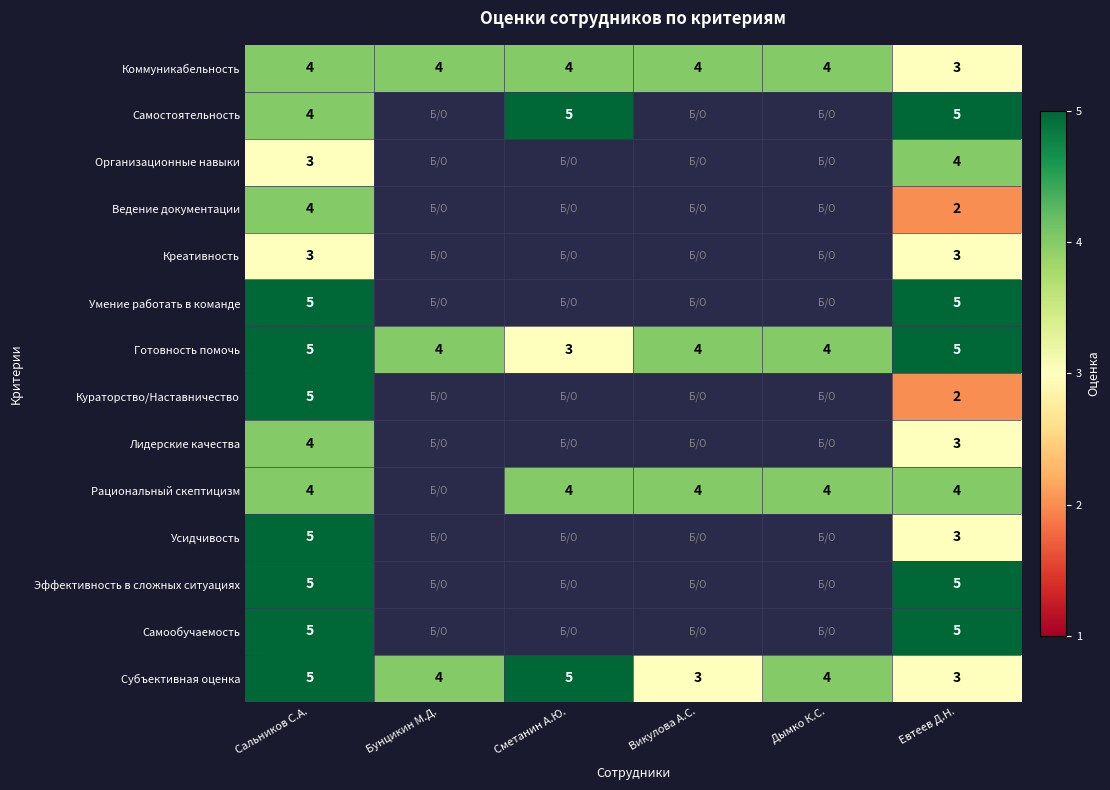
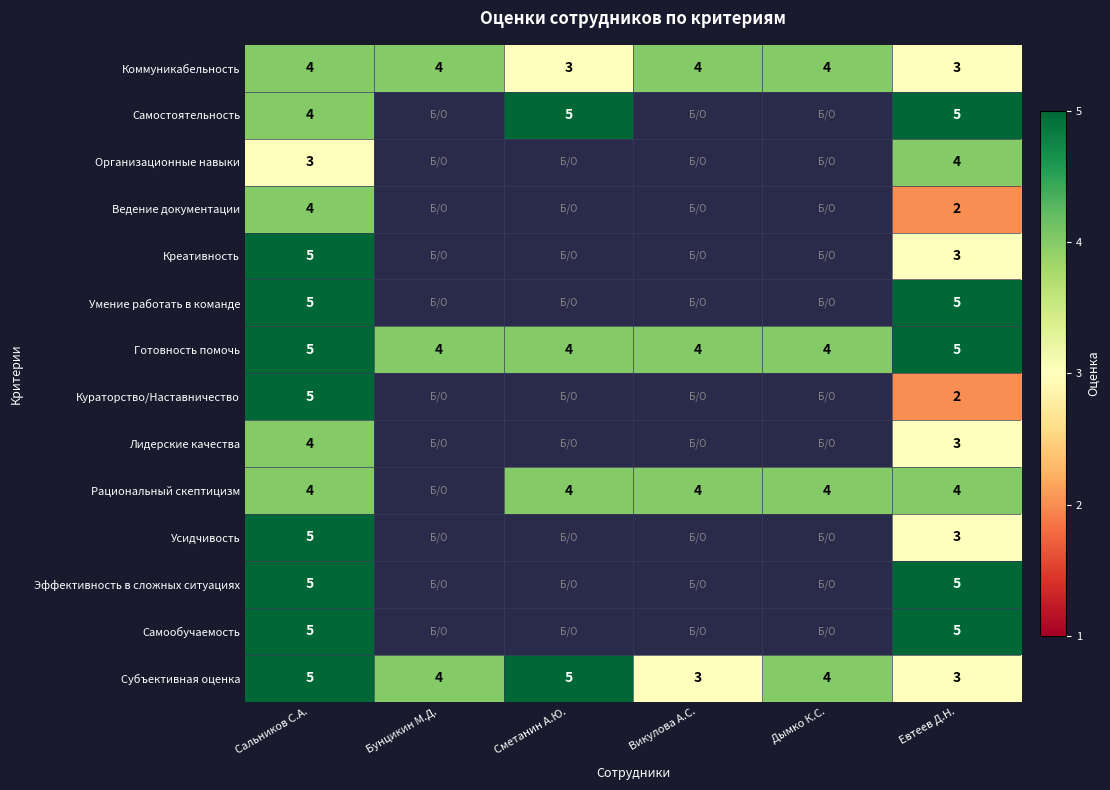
  {
    "Коммуникабельность": {
      "Сальников С.А.": 4,
      "Бунцикин М.Д.": 4,
-     "Сметанин А.Ю.": 4,
+     "Сметанин А.Ю.": 3,
      "Викулова А.С.": 4,
      "Дымко К.С.": 4,
      "Евтеев Д.Н.": 3
    },
    "Самостоятельность": {
      "Сальников С.А.": 4,
      "Сметанин А.Ю.": 5,
      "Евтеев Д.Н.": 5
    },
    "Организационные навыки": {
      "Сальников С.А.": 3,
      "Евтеев Д.Н.": 4
    },
    "Ведение документации": {
      "Сальников С.А.": 4,
      "Евтеев Д.Н.": 2
    },
    "Креативность": {
-     "Сальников С.А.": 3,
+     "Сальников С.А.": 5,
      "Евтеев Д.Н.": 3
    },
    "Умение работать в команде": {
      "Сальников С.А.": 5,
      "Евтеев Д.Н.": 5
    },
    "Готовность помочь": {
      "Сальников С.А.": 5,
      "Бунцикин М.Д.": 4,
-     "Сметанин А.Ю.": 3,
+     "Сметанин А.Ю.": 4,
      "Викулова А.С.": 4,
      "Дымко К.С.": 4,
      "Евтеев Д.Н.": 5
    },
    "Кураторство/Наставничество": {
      "Сальников С.А.": 5,
      "Евтеев Д.Н.": 2
    },
    "Лидерские качества": {
      "Сальников С.А.": 4,
      "Евтеев Д.Н.": 3
    },
    "Рациональный скептицизм": {
      "Сальников С.А.": 4,
      "Сметанин А.Ю.": 4,
      "Викулова А.С.": 4,
      "Дымко К.С.": 4,
      "Евтеев Д.Н.": 4
    },
    "Усидчивость": {
      "Сальников С.А.": 5,
      "Евтеев Д.Н.": 3
    },
    "Эффективность в сложных ситуациях": {
      "Сальников С.А.": 5,
      "Евтеев Д.Н.": 5
    },
    "Самообучаемость": {
      "Сальников С.А.": 5,
      "Евтеев Д.Н.": 5
    },
    "Субъективная оценка": {
      "Сальников С.А.": 5,
      "Бунцикин М.Д.": 4,
      "Сметанин А.Ю.": 5,
      "Викулова А.С.": 3,
      "Дымко К.С.": 4,
      "Евтеев Д.Н.": 3
    }
  }
